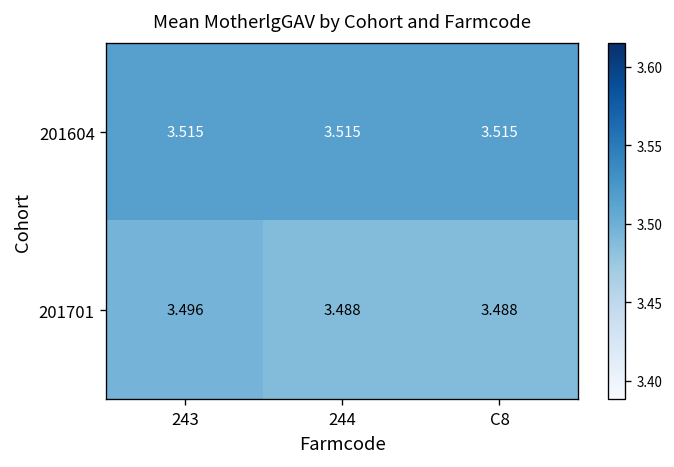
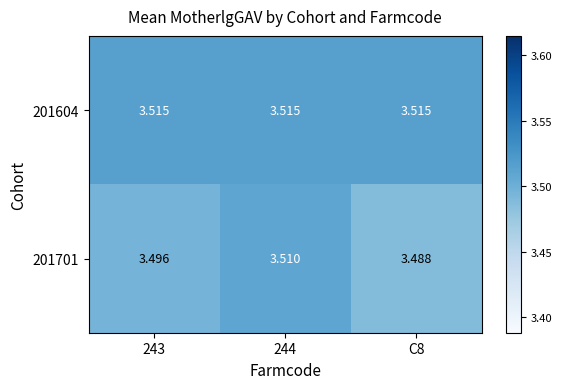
  {
    "201604": {
      "243": 3.515,
      "244": 3.515,
      "C8": 3.515
    },
    "201701": {
      "243": 3.496,
-     "244": 3.488,
+     "244": 3.510,
      "C8": 3.488
    }
  }
